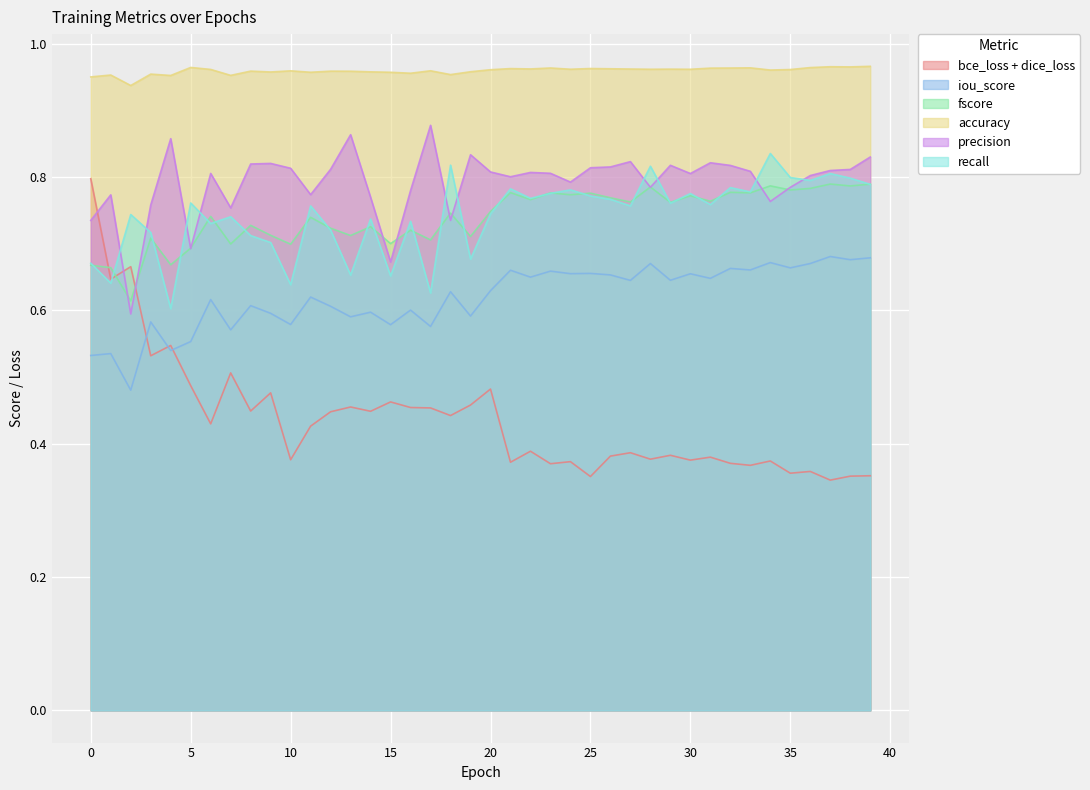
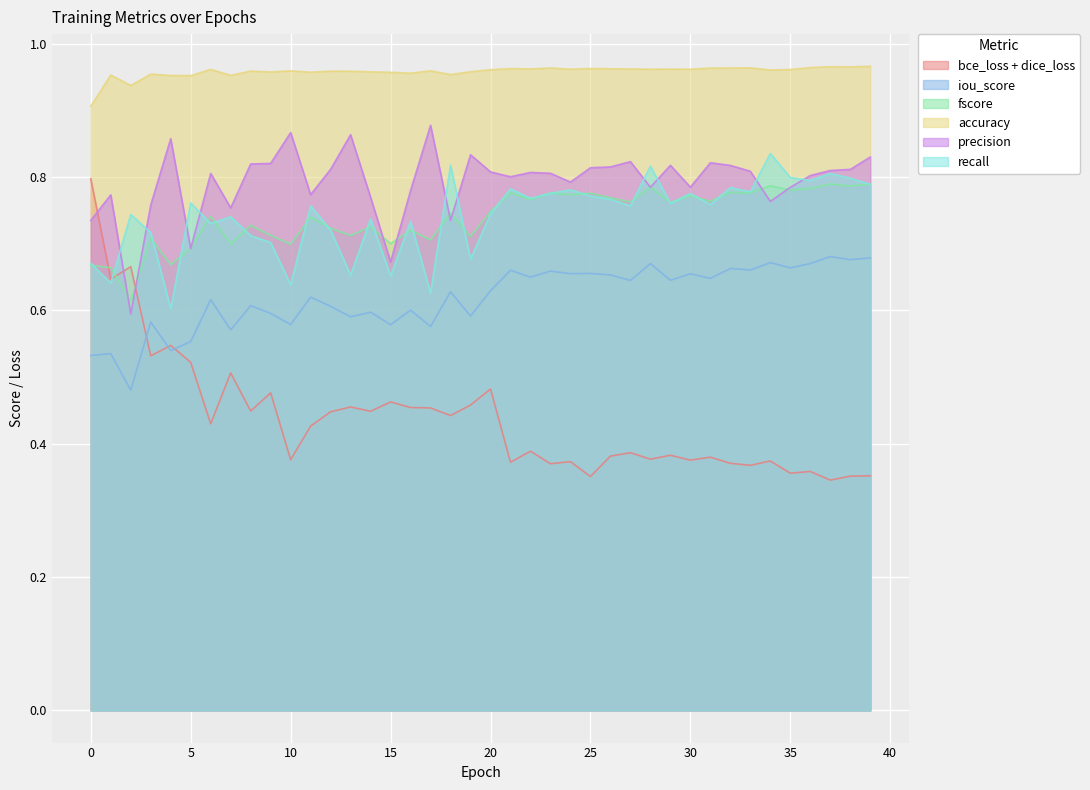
  {
    "bce_loss + dice_loss": {
      "0": 0.80,
-     "5": 0.49,
+     "5": 0.52,
      "10": 0.38,
      "15": 0.46,
      "20": 0.48,
      "25": 0.35,
      "30": 0.38,
      "35": 0.36
    },
    "accuracy": {
-     "0": 0.95,
-     "5": 0.96,
+     "0": 0.91,
+     "5": 0.95,
      "10": 0.96,
      "15": 0.96,
      "20": 0.96,
      "25": 0.96,
      "30": 0.96,
      "35": 0.96
    },
    "precision": {
      "0": 0.73,
-     "10": 0.81,
+     "10": 0.87,
      "15": 0.67,
      "20": 0.81,
      "25": 0.81,
-     "30": 0.81,
+     "30": 0.78,
      "35": 0.78
    }
  }
